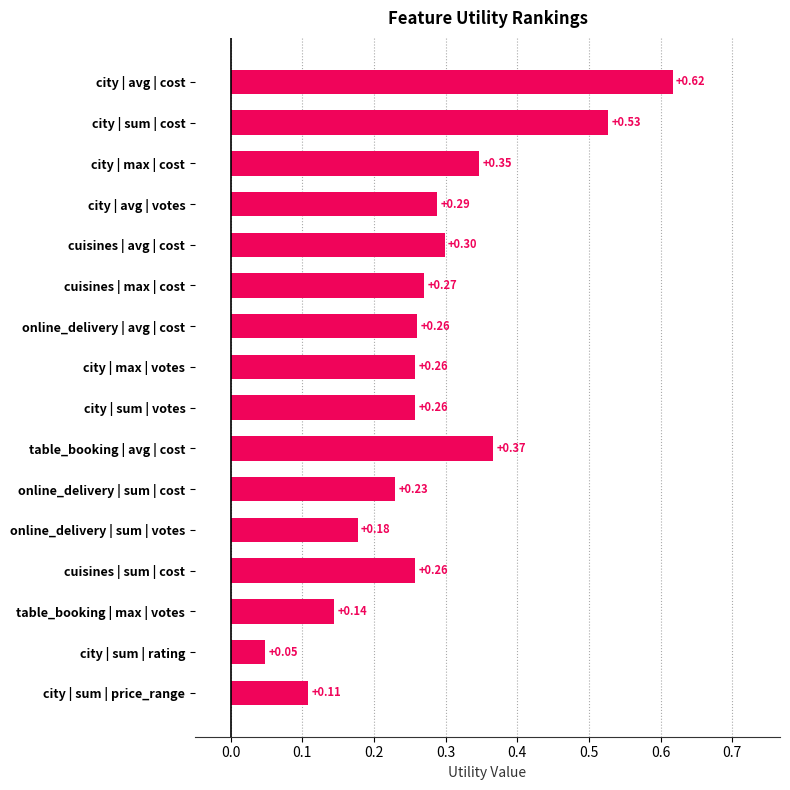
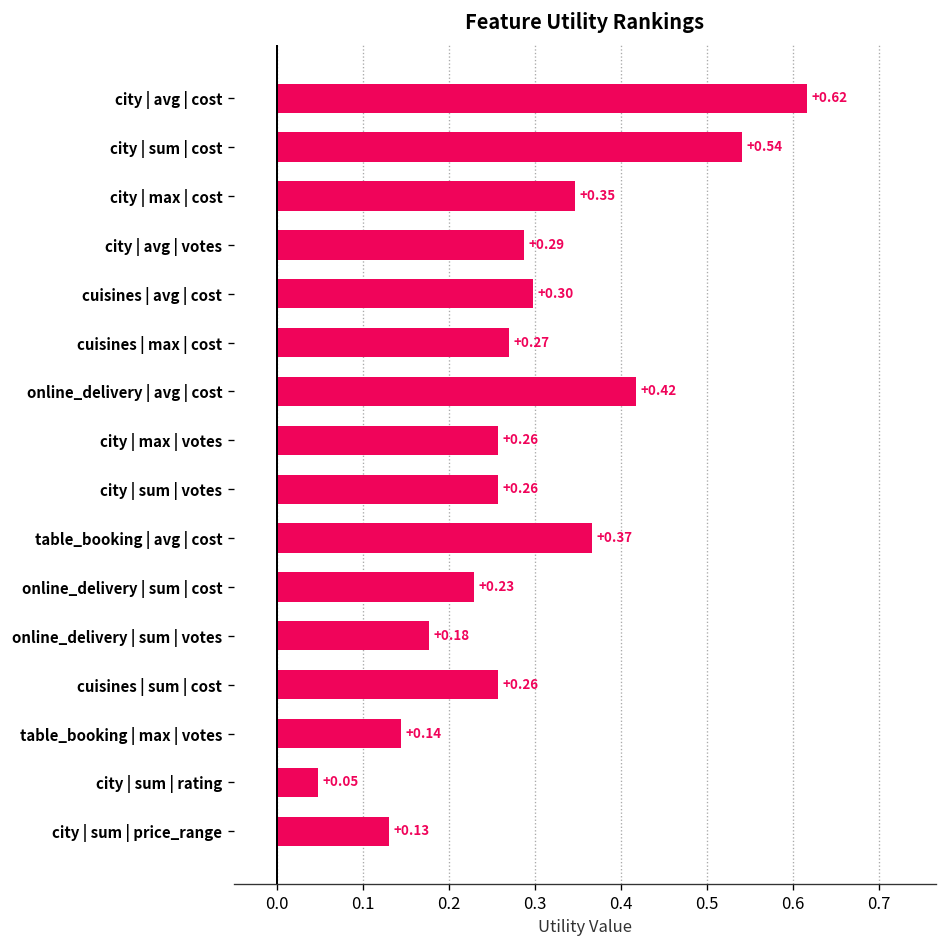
  {
    "city | avg | cost": "+0.62",
-   "city | sum | cost": "+0.53",
+   "city | sum | cost": "+0.54",
    "city | max | cost": "+0.35",
    "city | avg | votes": "+0.29",
    "cuisines | avg | cost": "+0.30",
    "cuisines | max | cost": "+0.27",
-   "online_delivery | avg | cost": "+0.26",
+   "online_delivery | avg | cost": "+0.42",
    "city | max | votes": "+0.26",
    "city | sum | votes": "+0.26",
    "table_booking | avg | cost": "+0.37",
    "online_delivery | sum | cost": "+0.23",
    "online_delivery | sum | votes": "+0.18",
    "cuisines | sum | cost": "+0.26",
    "table_booking | max | votes": "+0.14",
    "city | sum | rating": "+0.05",
-   "city | sum | price_range": "+0.11"
+   "city | sum | price_range": "+0.13"
  }
